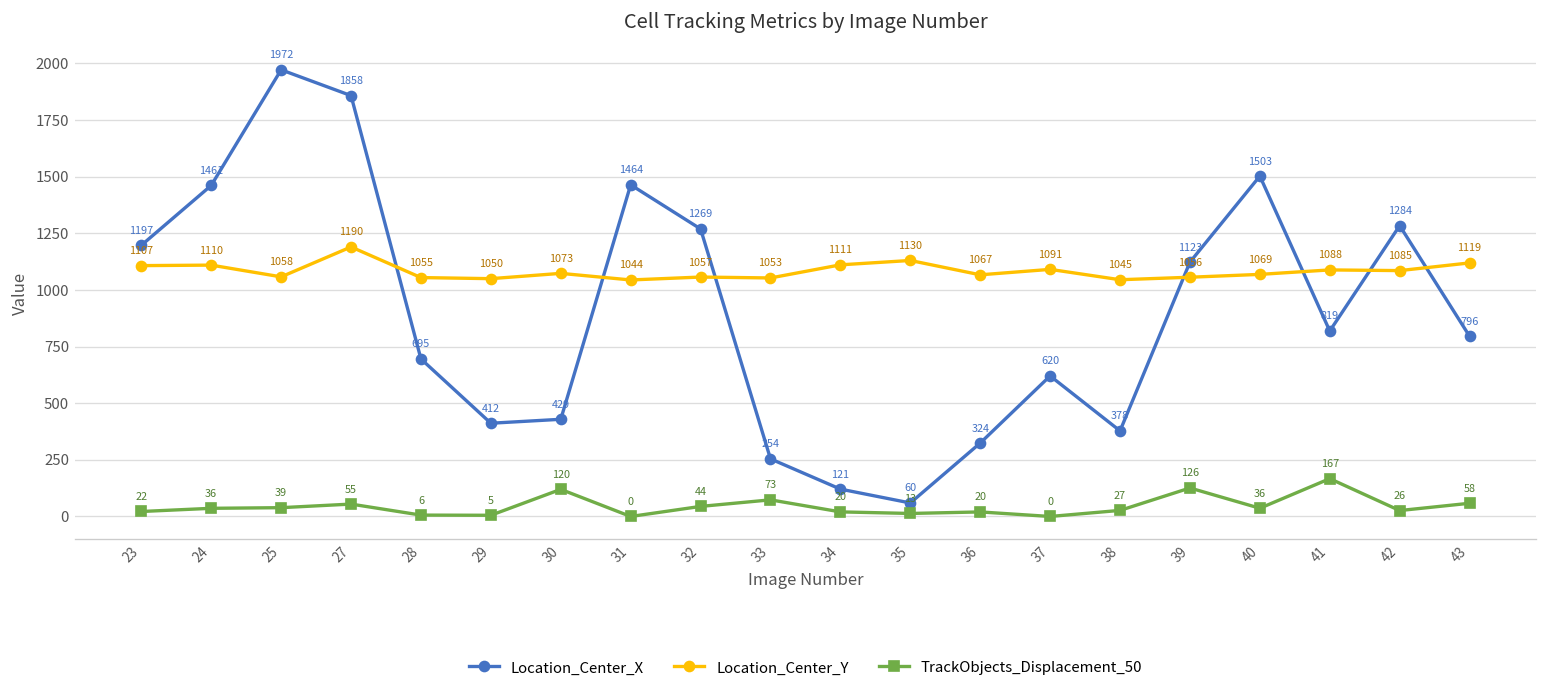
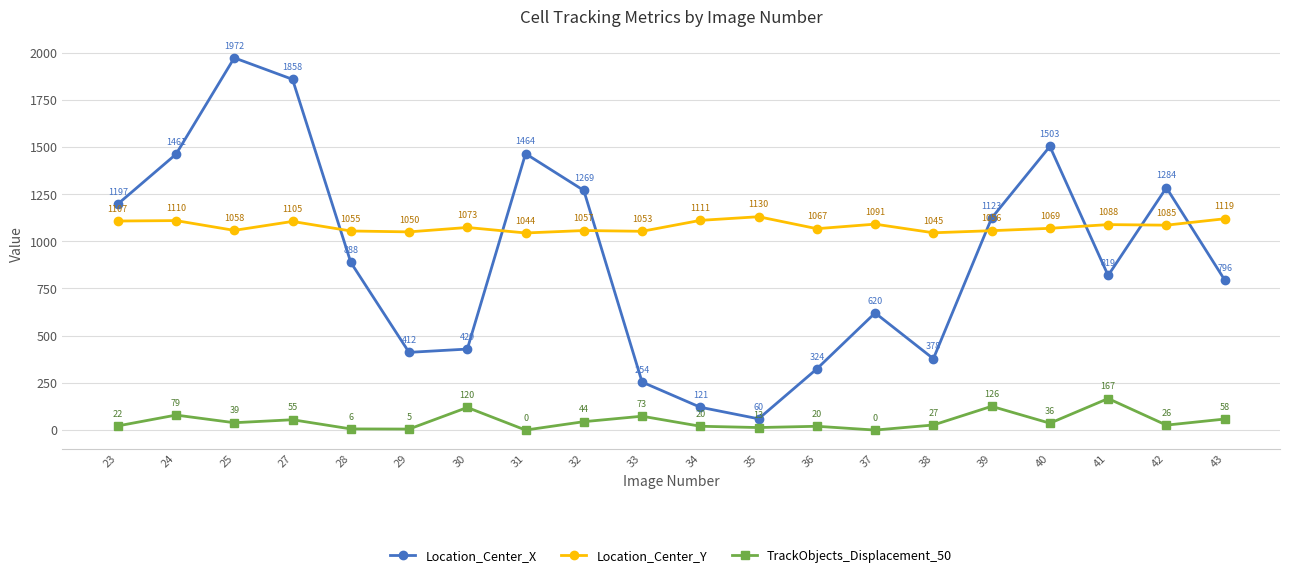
  {
    "Location_Center_X": {
      "23": 1197,
      "24": 1461,
      "25": 1972,
      "27": 1858,
-     "28": 695,
+     "28": 888,
      "29": 412,
      "30": 429,
      "31": 1464,
      "32": 1269,
      "33": 254,
      "34": 121,
      "35": 60,
      "36": 324,
      "37": 620,
      "38": 378,
      "39": 1123,
      "40": 1503,
      "41": 819,
      "42": 1284,
      "43": 796
    },
    "Location_Center_Y": {
      "24": 1110,
      "25": 1058,
-     "27": 1190,
+     "27": 1105,
      "28": 1055,
      "29": 1050,
      "30": 1073,
      "31": 1044,
      "32": 1057,
      "33": 1053,
      "34": 1111,
      "35": 1130,
      "36": 1067,
      "37": 1091,
      "38": 1045,
      "40": 1069,
      "41": 1088,
      "42": 1085,
      "43": 1119
    },
    "TrackObjects_Displacement_50": {
      "23": 22,
-     "24": 36,
+     "24": 79,
      "25": 39,
      "27": 55,
      "28": 6,
      "29": 5,
      "30": 120,
      "31": 0,
      "32": 44,
      "33": 73,
      "34": 20,
      "36": 20,
      "37": 0,
      "38": 27,
      "39": 126,
      "40": 36,
      "41": 167,
      "42": 26,
      "43": 58
    }
  }
